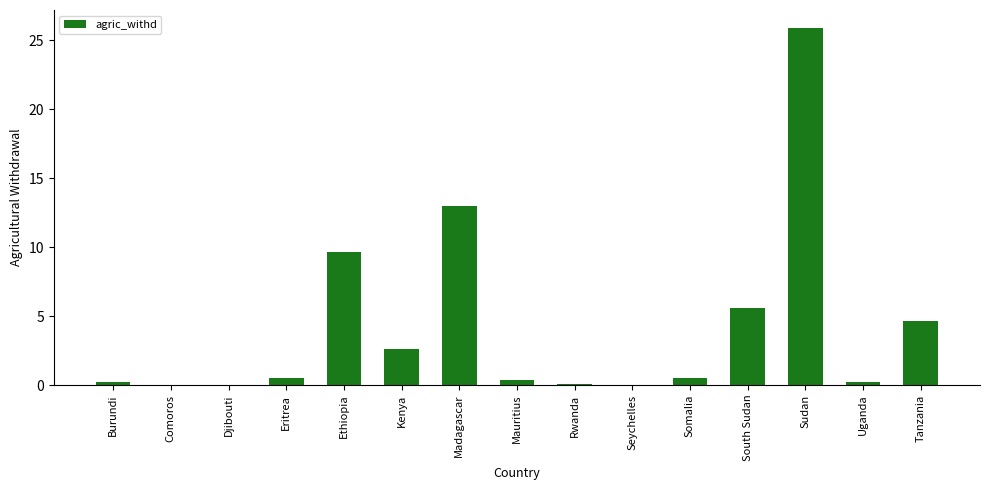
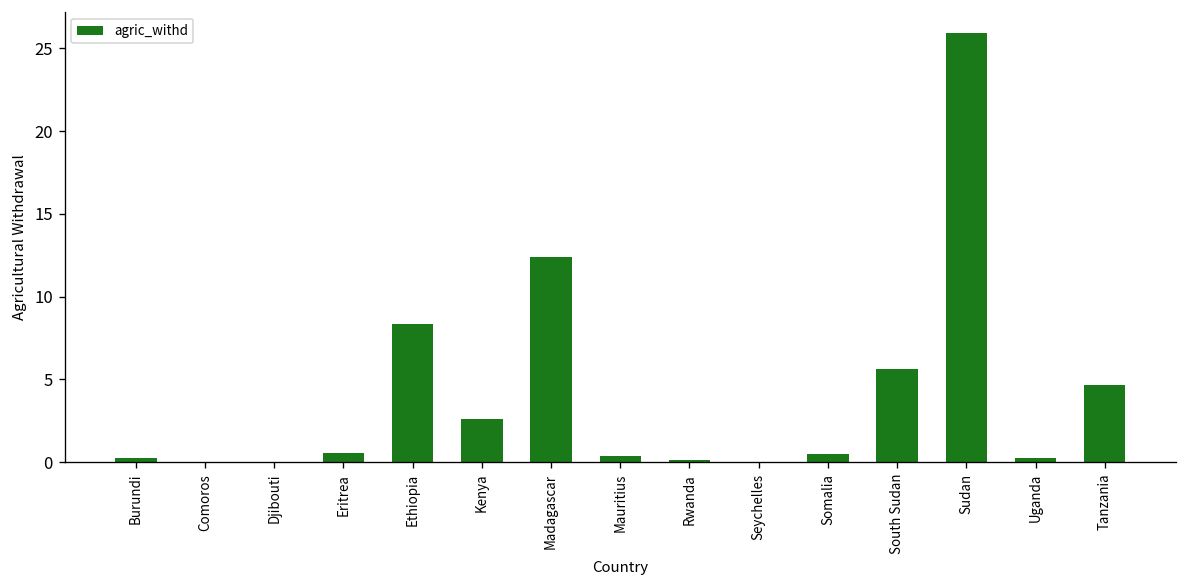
  {
    "Burundi": 0.2,
    "Eritrea": 0.6,
-   "Ethiopia": 9.7,
+   "Ethiopia": 8.4,
    "Kenya": 2.6,
-   "Madagascar": 13.0,
+   "Madagascar": 12.4,
    "Mauritius": 0.3,
    "Somalia": 0.5,
    "South Sudan": 5.6,
    "Sudan": 25.9,
    "Uganda": 0.3,
    "Tanzania": 4.6
  }
